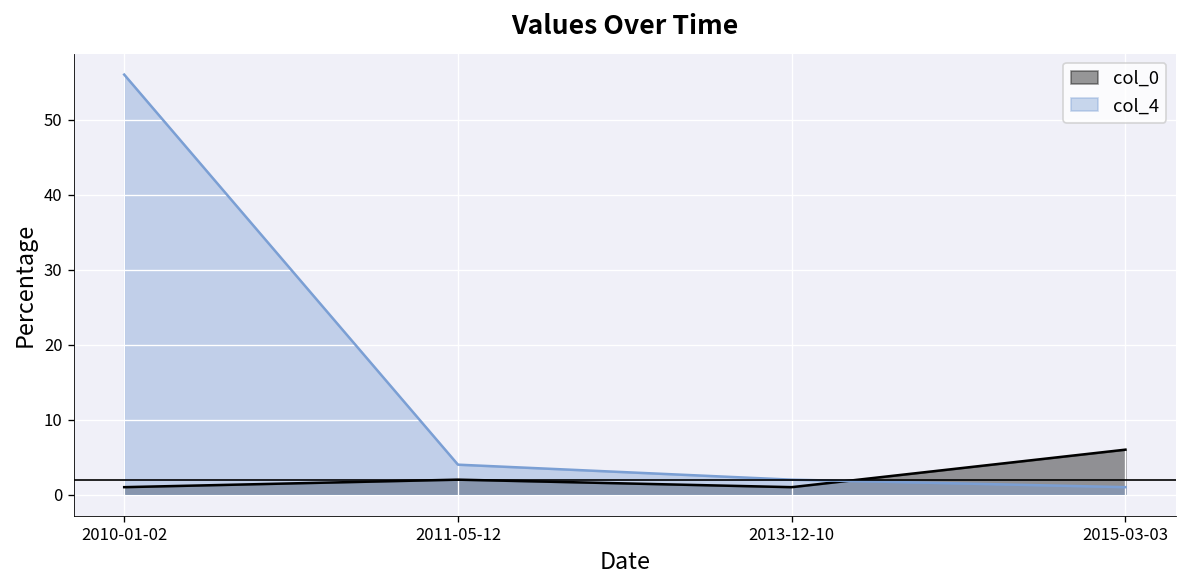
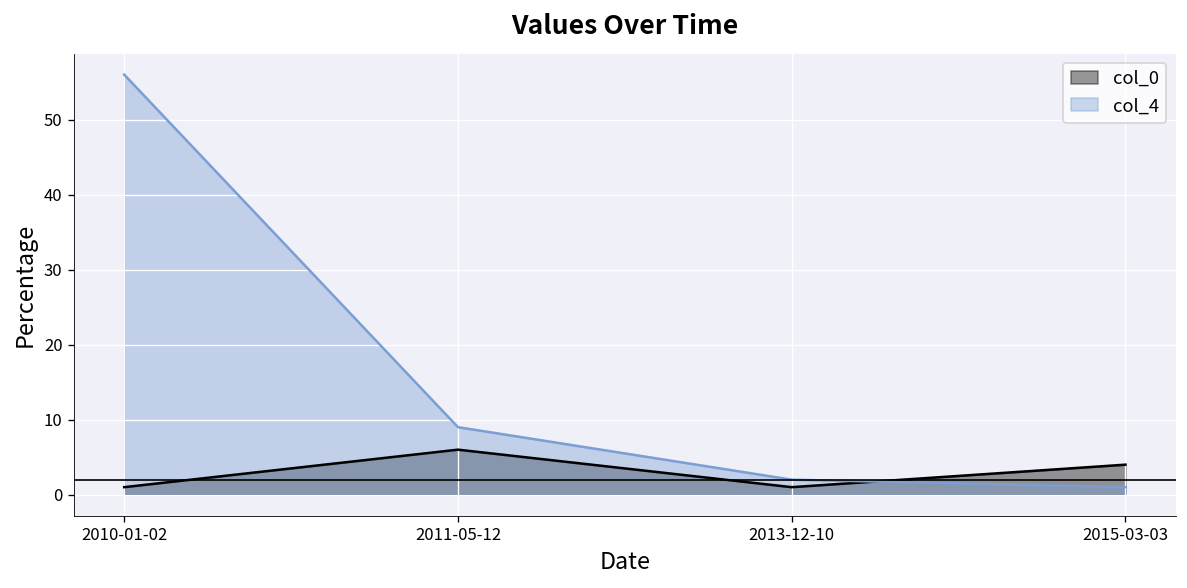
  {
    "col_0": {
      "2010-01-02": 1,
-     "2011-05-12": 2,
+     "2011-05-12": 6,
      "2013-12-10": 1,
-     "2015-03-03": 6
+     "2015-03-03": 4
    },
    "col_4": {
      "2010-01-02": 56,
-     "2011-05-12": 4,
+     "2011-05-12": 9,
      "2013-12-10": 2,
      "2015-03-03": 1
    }
  }
